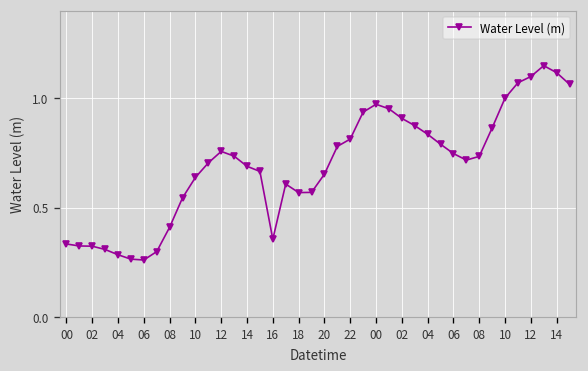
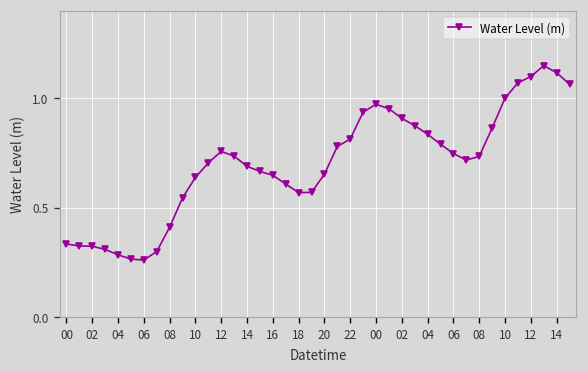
  {
-   "16": 0.35,
+   "16": 0.65,
    "18": 0.57,
    "20": 0.65,
    "22": 0.81
  }
